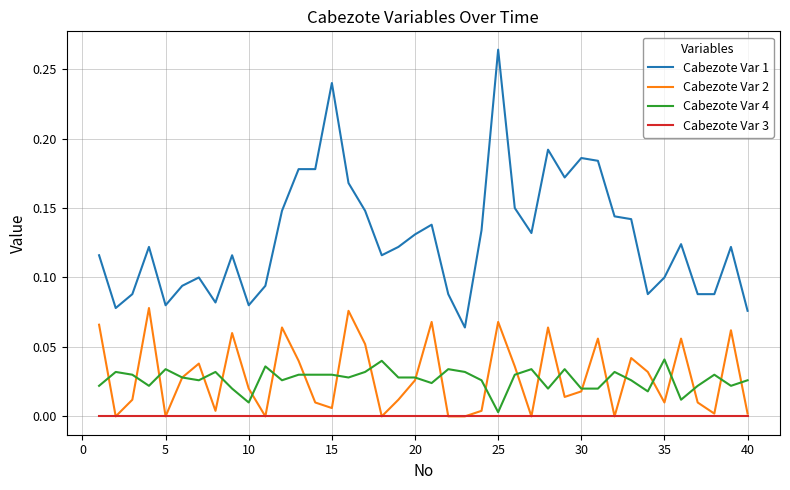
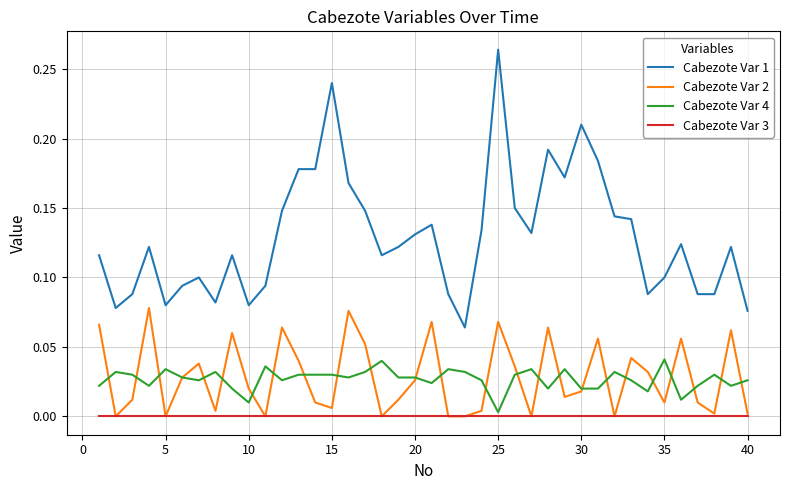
  {
    "Cabezote Var 1": {
      "5": 0.080,
      "10": 0.080,
      "15": 0.240,
      "20": 0.131,
      "25": 0.264,
-     "30": 0.186,
+     "30": 0.210,
      "35": 0.100,
      "40": 0.076
    },
    "Cabezote Var 2": {
      "10": 0.020,
      "15": 0.006,
      "20": 0.026,
      "25": 0.068,
      "30": 0.018,
      "35": 0.010,
      "40": 0.002
    },
    "Cabezote Var 4": {
      "5": 0.034,
      "10": 0.010,
      "15": 0.030,
      "20": 0.028,
      "25": 0.003,
      "30": 0.020,
      "35": 0.041,
      "40": 0.026
    },
    "Cabezote Var 3": {
      "10": 0.000,
      "15": 0.000,
      "20": 0.000,
      "25": 0.000,
      "30": 0.000,
      "35": 0.000,
      "40": 0.000
    }
  }
